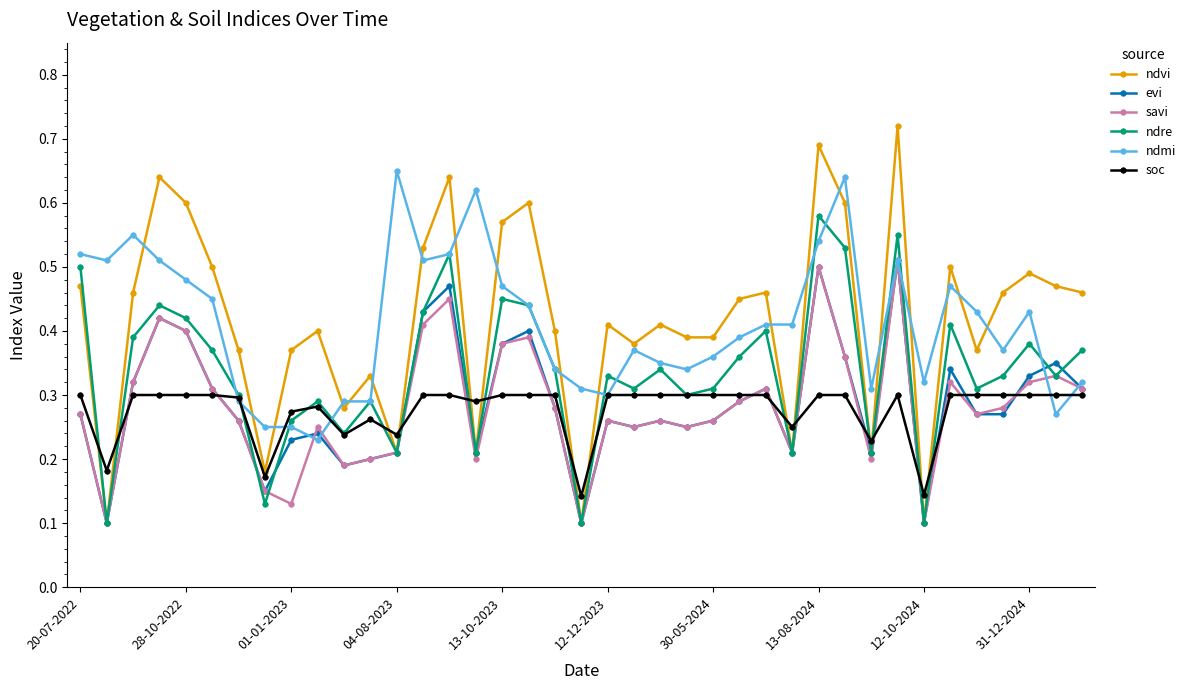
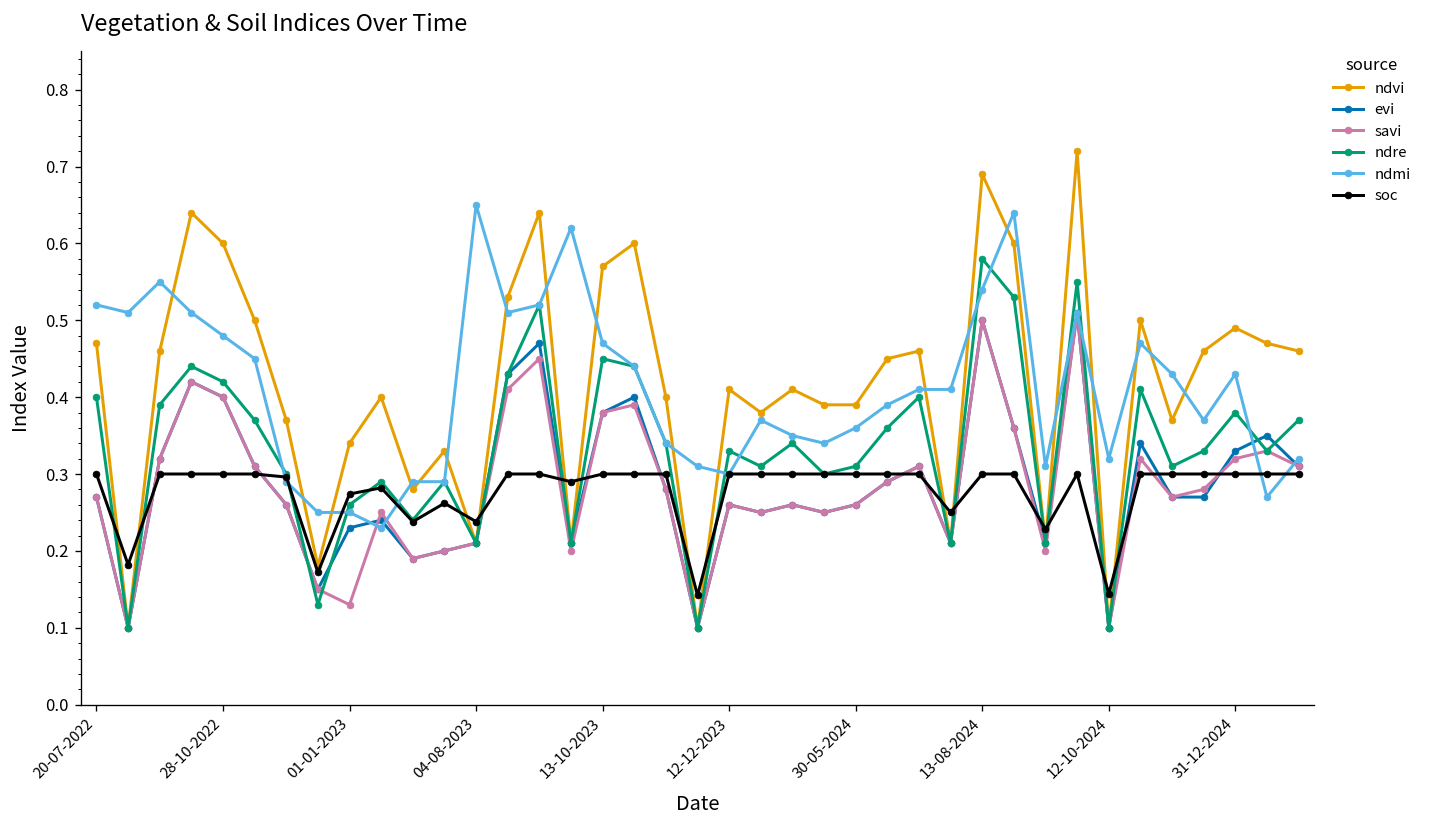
  {
    "ndvi": {
      "20-07-2022": 0.47,
      "28-10-2022": 0.60,
-     "01-01-2023": 0.37,
+     "01-01-2023": 0.34,
      "13-10-2023": 0.57,
      "12-12-2023": 0.41,
      "30-05-2024": 0.39,
      "13-08-2024": 0.69,
      "31-12-2024": 0.49
    },
    "evi": {
      "01-01-2023": 0.23,
      "31-12-2024": 0.33
    },
    "savi": {
      "01-01-2023": 0.13,
      "31-12-2024": 0.32
    },
    "ndre": {
-     "20-07-2022": 0.5,
+     "20-07-2022": 0.4,
      "28-10-2022": 0.42,
      "01-01-2023": 0.26,
      "13-10-2023": 0.45,
      "12-12-2023": 0.33,
      "30-05-2024": 0.31,
      "13-08-2024": 0.58,
      "31-12-2024": 0.38
    },
    "ndmi": {
      "20-07-2022": 0.52,
      "28-10-2022": 0.48,
      "01-01-2023": 0.25,
      "04-08-2023": 0.65,
      "13-10-2023": 0.47,
      "30-05-2024": 0.36,
      "13-08-2024": 0.54,
      "12-10-2024": 0.32,
      "31-12-2024": 0.43
    },
    "soc": {
      "20-07-2022": 0.30,
      "28-10-2022": 0.30,
      "01-01-2023": 0.27,
      "04-08-2023": 0.24,
      "13-10-2023": 0.30,
      "30-05-2024": 0.30,
      "13-08-2024": 0.30,
      "12-10-2024": 0.14,
      "31-12-2024": 0.30
    }
  }
